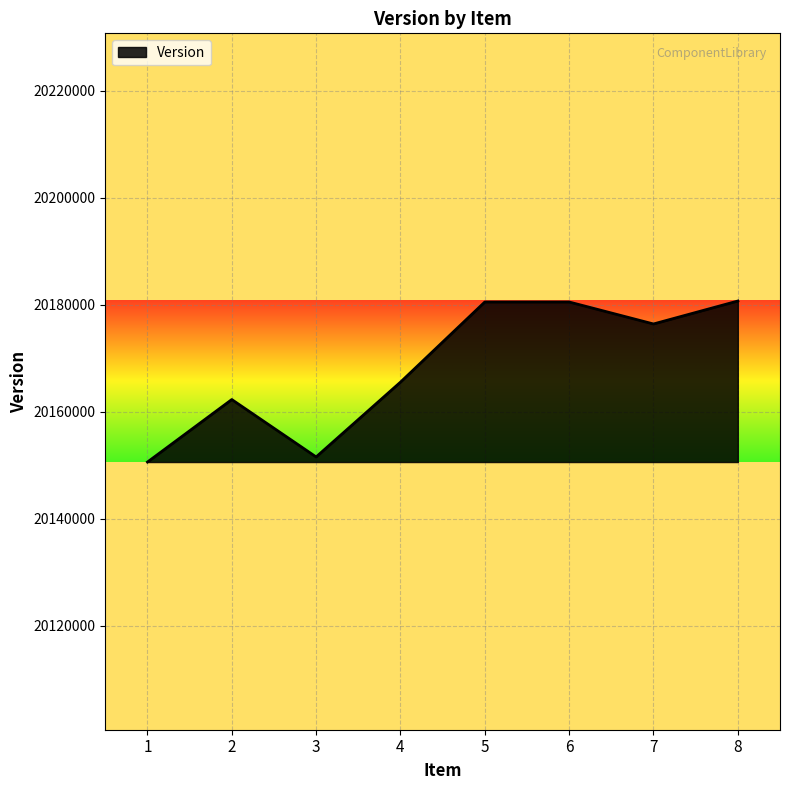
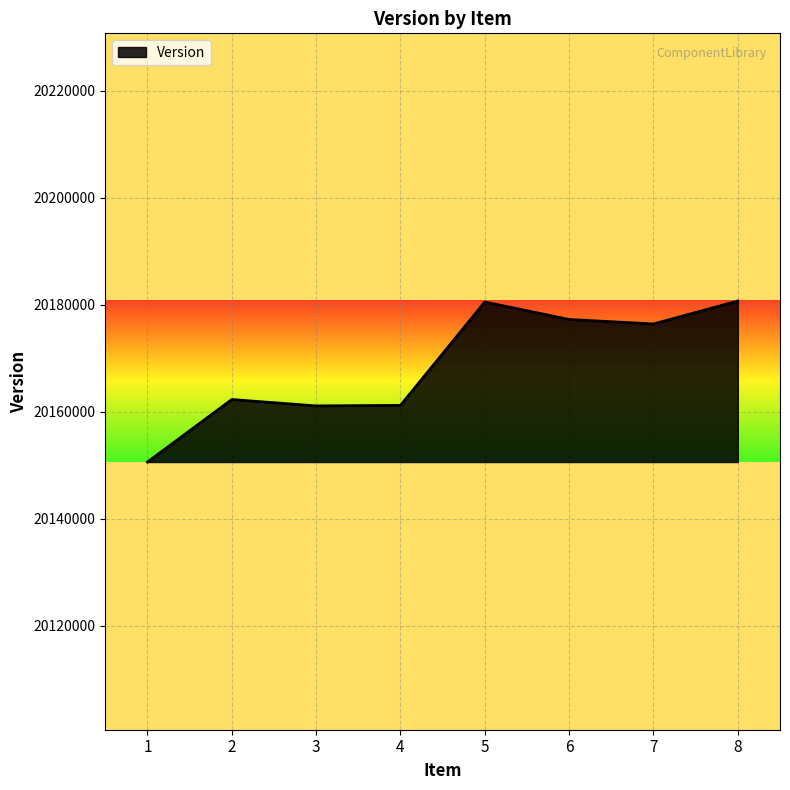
  {
    "1": 20151000,
    "2": 20162000,
-   "3": 20152000,
-   "4": 20166000,
+   "3": 20161000,
+   "4": 20161000,
    "5": 20181000,
-   "6": 20181000,
+   "6": 20177000,
    "7": 20176000,
    "8": 20181000
  }
